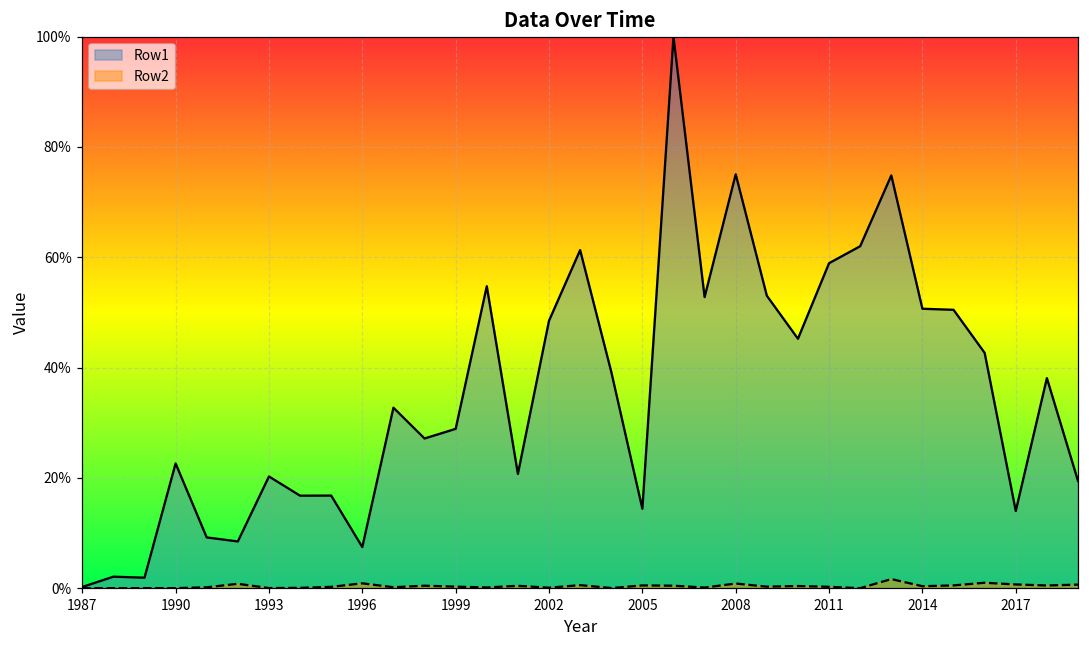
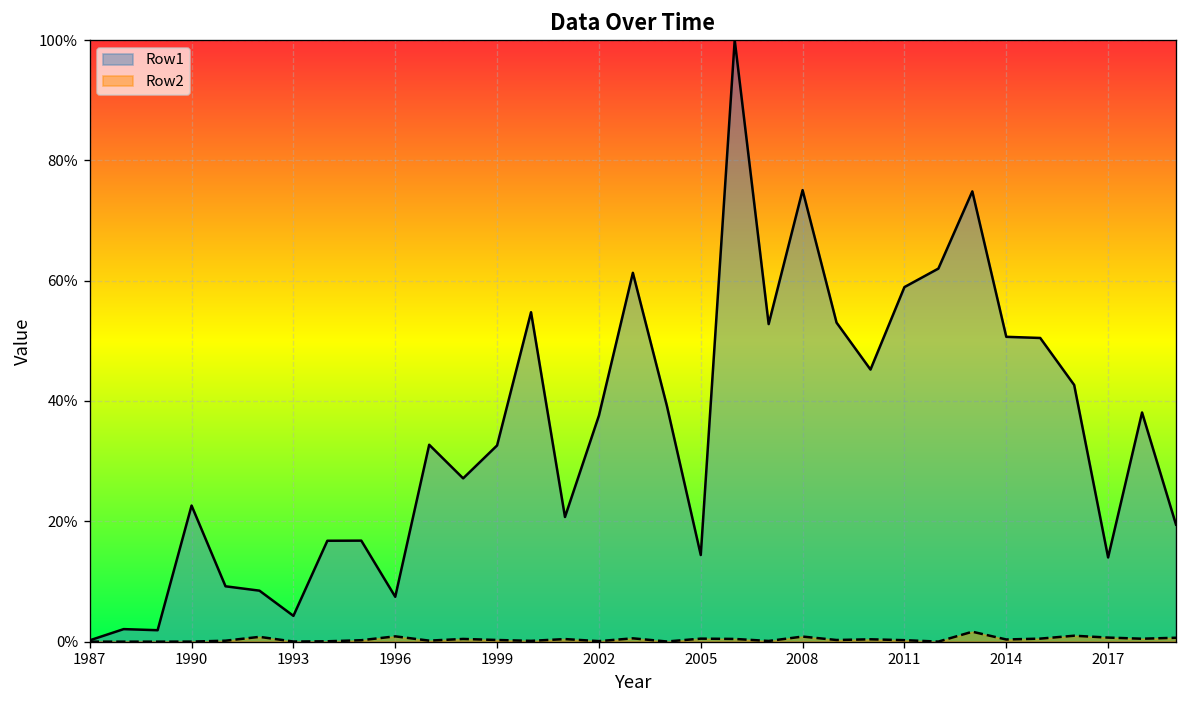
  {
    "Row1": {
      "1990": "23%",
-     "1993": "20%",
+     "1993": "4%",
      "1996": "7%",
-     "1999": "29%",
-     "2002": "49%",
+     "1999": "33%",
+     "2002": "38%",
      "2005": "14%",
      "2008": "75%",
      "2011": "59%",
      "2014": "51%",
      "2017": "14%"
    },
    "Row2": {
      "1990": "0%",
      "1993": "0%",
      "1996": "1%",
      "1999": "0%",
      "2002": "0%",
      "2005": "1%",
      "2008": "1%",
      "2011": "0%",
      "2014": "0%",
      "2017": "1%"
    }
  }
